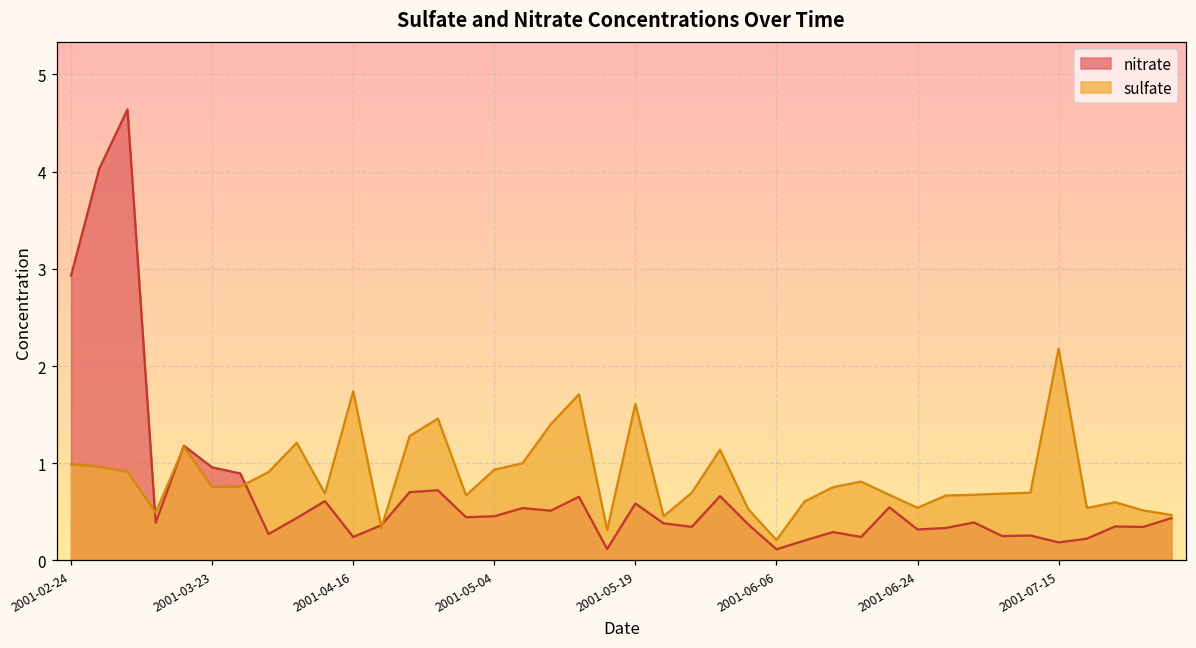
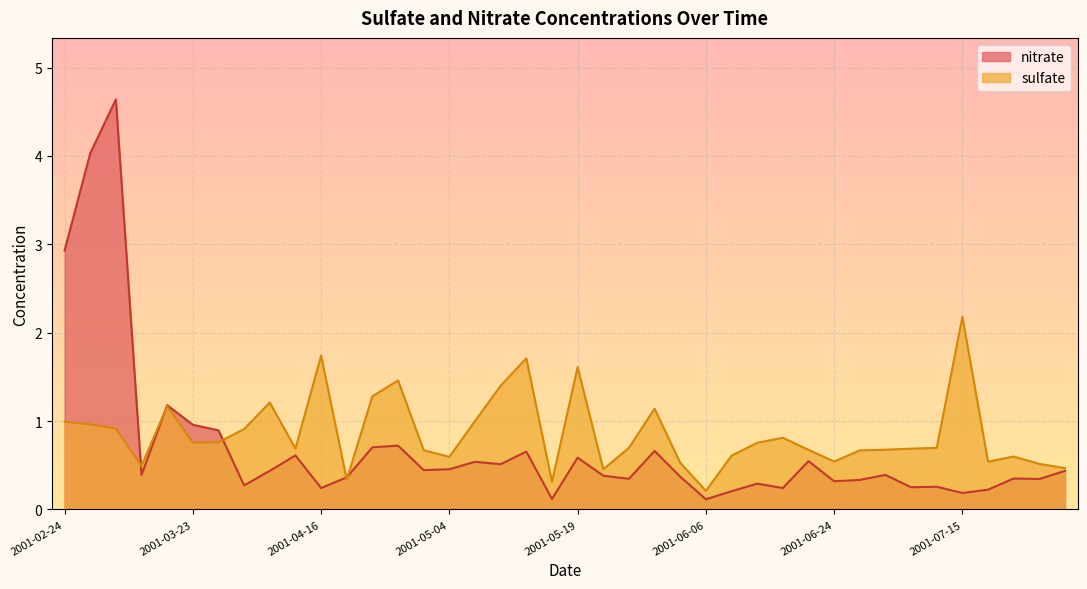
  {
    "nitrate": {
      "2001-02-24": 2.9,
      "2001-03-23": 1.0,
      "2001-04-16": 0.2,
      "2001-05-04": 0.5,
      "2001-05-19": 0.6,
      "2001-06-06": 0.1,
      "2001-06-24": 0.3,
      "2001-07-15": 0.2
    },
    "sulfate": {
      "2001-02-24": 1.0,
      "2001-03-23": 0.8,
      "2001-04-16": 1.7,
-     "2001-05-04": 0.9,
+     "2001-05-04": 0.6,
      "2001-05-19": 1.6,
      "2001-06-06": 0.2,
      "2001-06-24": 0.5,
      "2001-07-15": 2.2
    }
  }
